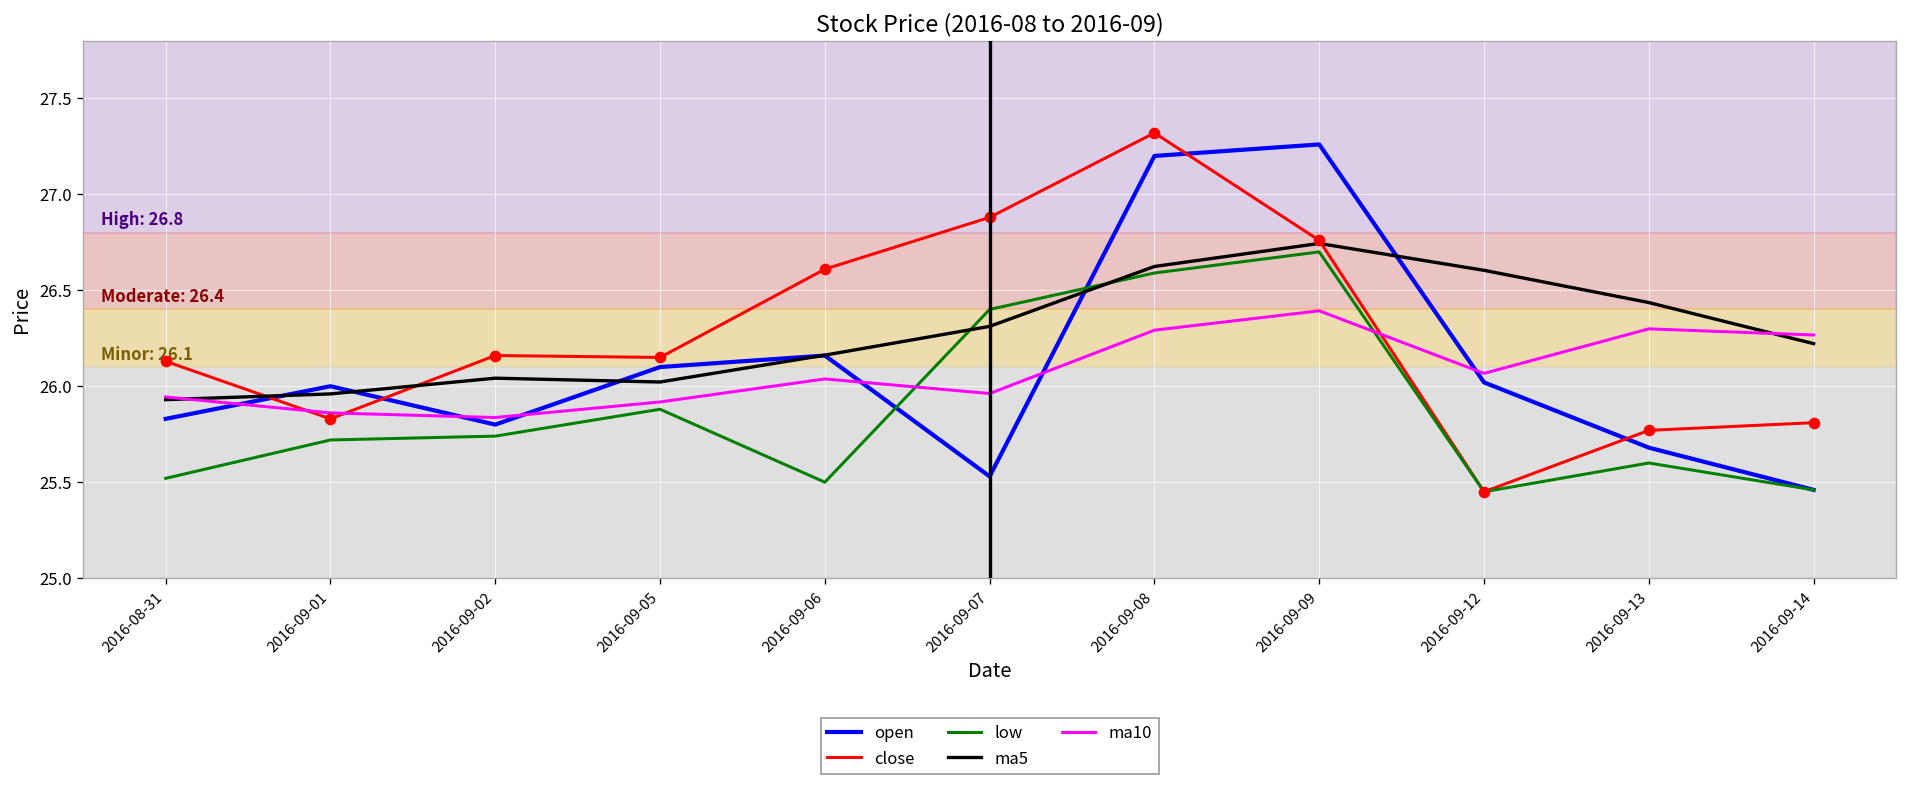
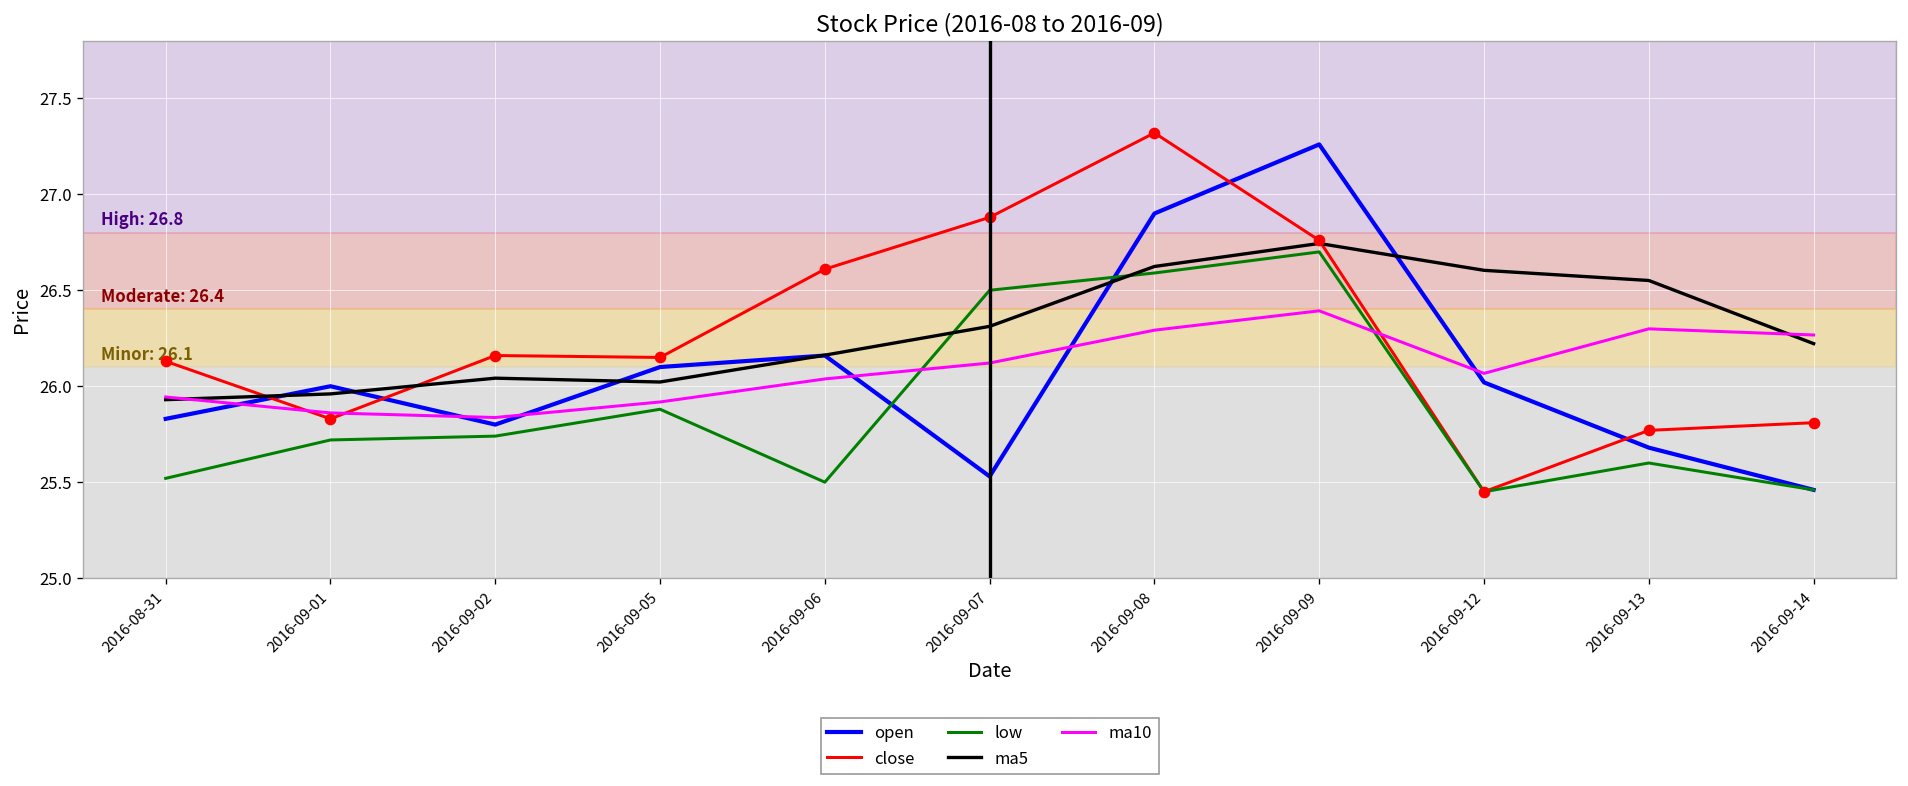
  {
    "open": {
      "2016-08-31": 25.83,
      "2016-09-01": 26.0,
      "2016-09-02": 25.8,
      "2016-09-05": 26.1,
      "2016-09-07": 25.53,
-     "2016-09-08": 27.2,
+     "2016-09-08": 26.9,
      "2016-09-09": 27.26,
      "2016-09-12": 26.02,
      "2016-09-13": 25.68
    },
    "close": {
      "2016-09-01": 25.83,
      "2016-09-02": 26.16,
      "2016-09-05": 26.15,
      "2016-09-06": 26.61,
      "2016-09-07": 26.88,
      "2016-09-08": 27.32,
      "2016-09-13": 25.77,
      "2016-09-14": 25.81
    },
    "low": {
      "2016-08-31": 25.52,
      "2016-09-01": 25.72,
      "2016-09-02": 25.74,
      "2016-09-05": 25.88,
      "2016-09-06": 25.5,
-     "2016-09-07": 26.4,
+     "2016-09-07": 26.5,
      "2016-09-08": 26.6,
      "2016-09-09": 26.7,
      "2016-09-13": 25.6
    },
    "ma5": {
      "2016-09-01": 25.96,
      "2016-09-02": 26.04,
      "2016-09-05": 26.02,
      "2016-09-07": 26.31,
      "2016-09-08": 26.62,
      "2016-09-12": 26.60,
-     "2016-09-13": 26.44,
+     "2016-09-13": 26.55,
      "2016-09-14": 26.22
    },
    "ma10": {
      "2016-09-01": 25.86,
      "2016-09-02": 25.84,
      "2016-09-05": 25.92,
      "2016-09-06": 26.04,
-     "2016-09-07": 25.96,
+     "2016-09-07": 26.12,
      "2016-09-08": 26.29,
      "2016-09-09": 26.39,
      "2016-09-12": 26.07,
      "2016-09-13": 26.30,
      "2016-09-14": 26.27
    }
  }
